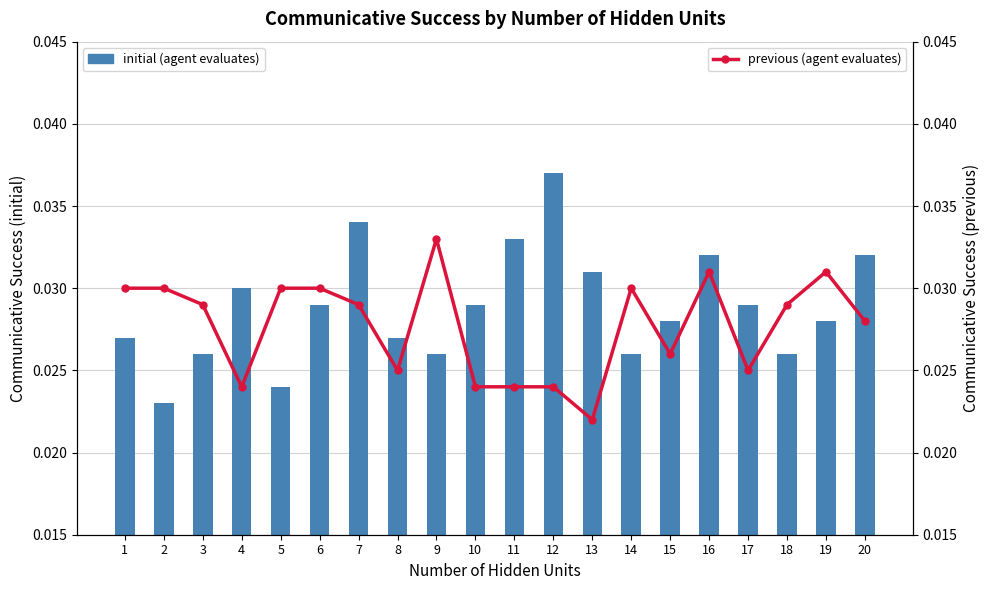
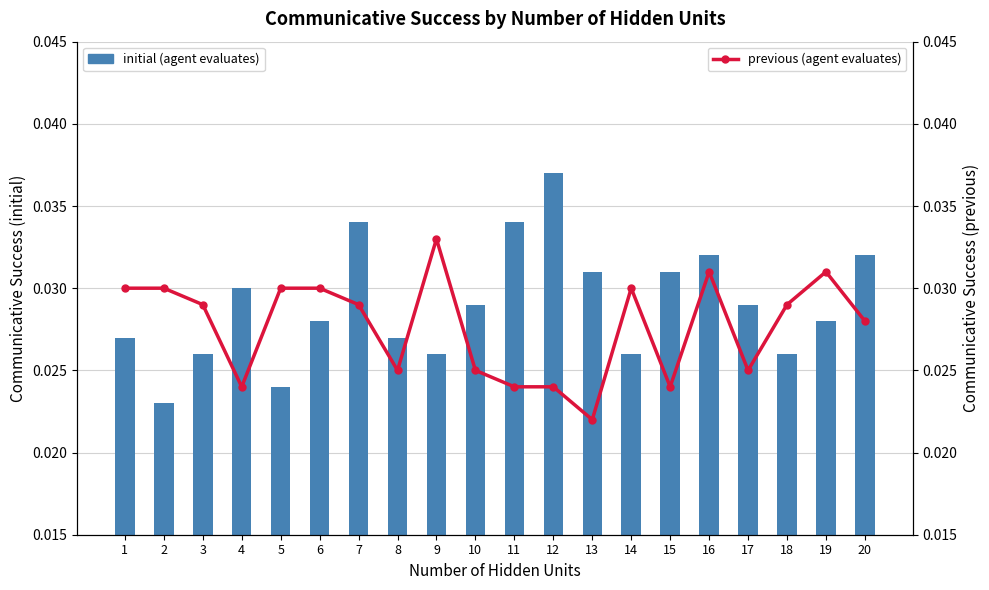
  {
    "initial (agent evaluates)": {
      "1": 0.027,
      "2": 0.023,
      "3": 0.026,
      "4": 0.030,
      "5": 0.024,
-     "6": 0.029,
+     "6": 0.028,
      "7": 0.034,
      "8": 0.027,
      "9": 0.026,
      "10": 0.029,
-     "11": 0.033,
+     "11": 0.034,
      "12": 0.037,
      "13": 0.031,
      "14": 0.026,
-     "15": 0.028,
+     "15": 0.031,
      "16": 0.032,
      "17": 0.029,
      "18": 0.026,
      "19": 0.028,
      "20": 0.032
    },
    "previous (agent evaluates)": {
      "1": 0.030,
      "2": 0.030,
      "3": 0.029,
      "4": 0.024,
      "5": 0.030,
      "6": 0.030,
      "7": 0.029,
      "8": 0.025,
      "9": 0.033,
-     "10": 0.024,
+     "10": 0.025,
      "11": 0.024,
      "12": 0.024,
      "13": 0.022,
      "14": 0.030,
-     "15": 0.026,
+     "15": 0.024,
      "16": 0.031,
      "17": 0.025,
      "18": 0.029,
      "19": 0.031,
      "20": 0.028
    }
  }
